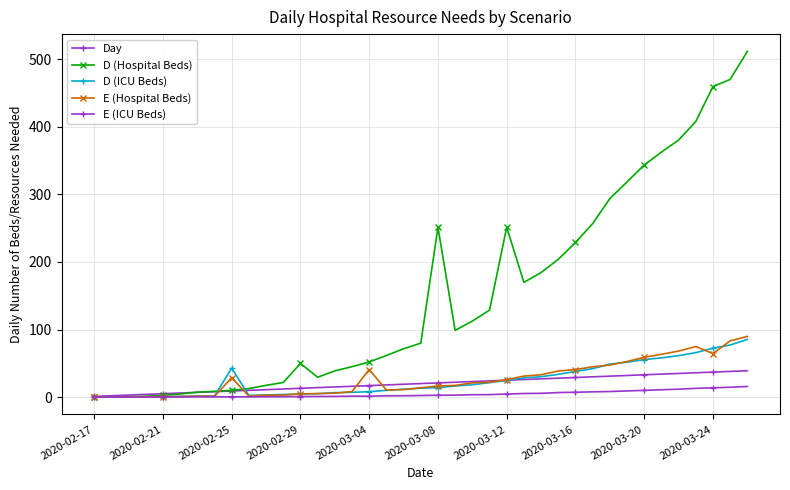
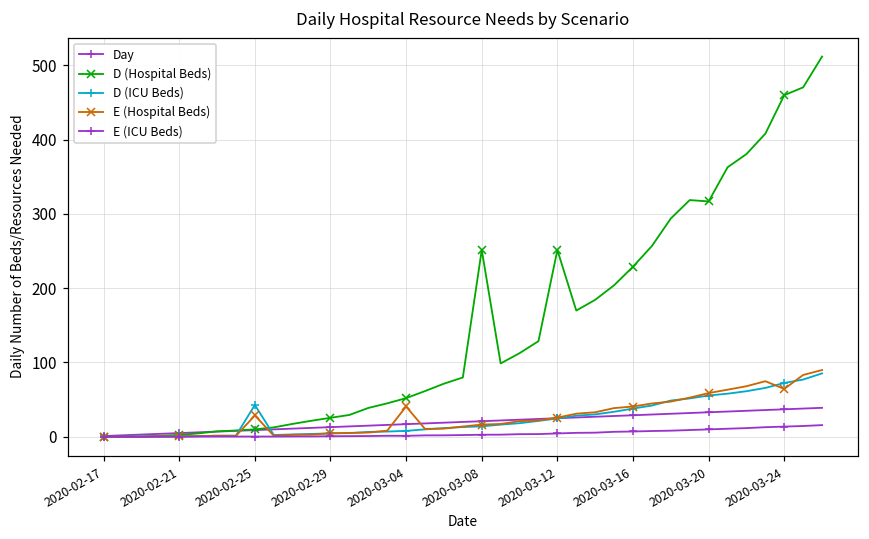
  {
    "D (Hospital Beds)": {
-     "2020-02-29": 50,
+     "2020-02-29": 30,
      "2020-03-04": 50,
      "2020-03-08": 250,
      "2020-03-12": 250,
      "2020-03-16": 230,
-     "2020-03-20": 340,
+     "2020-03-20": 320,
      "2020-03-24": 460
    },
    "D (ICU Beds)": {
      "2020-02-25": 40,
      "2020-03-04": 10,
      "2020-03-24": 70
    },
    "E (Hospital Beds)": {
      "2020-02-25": 30,
      "2020-03-04": 40,
      "2020-03-24": 60
    }
  }
